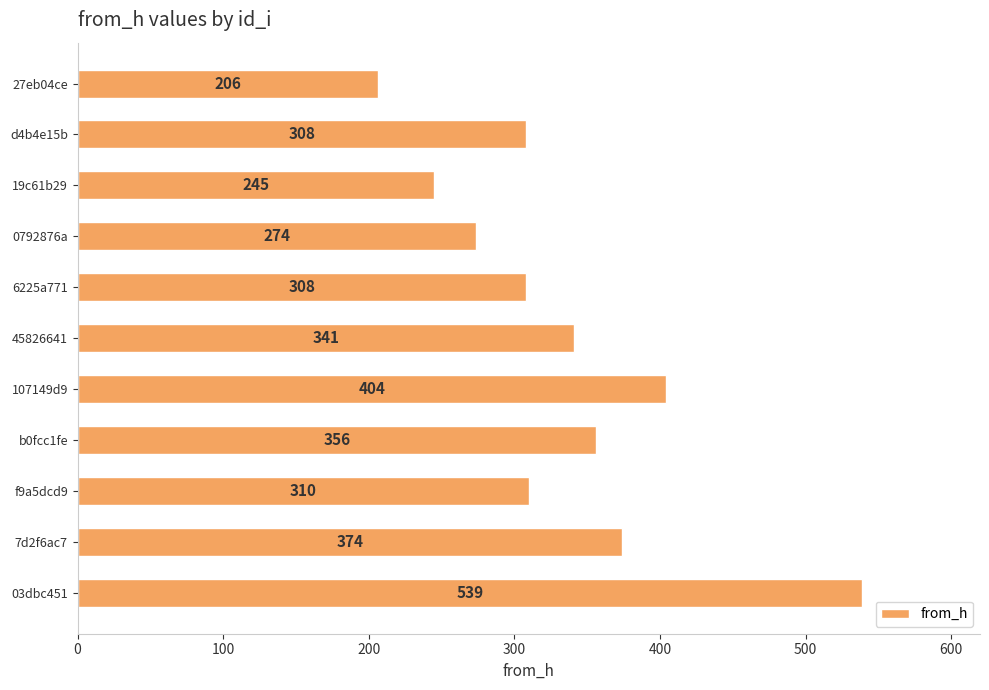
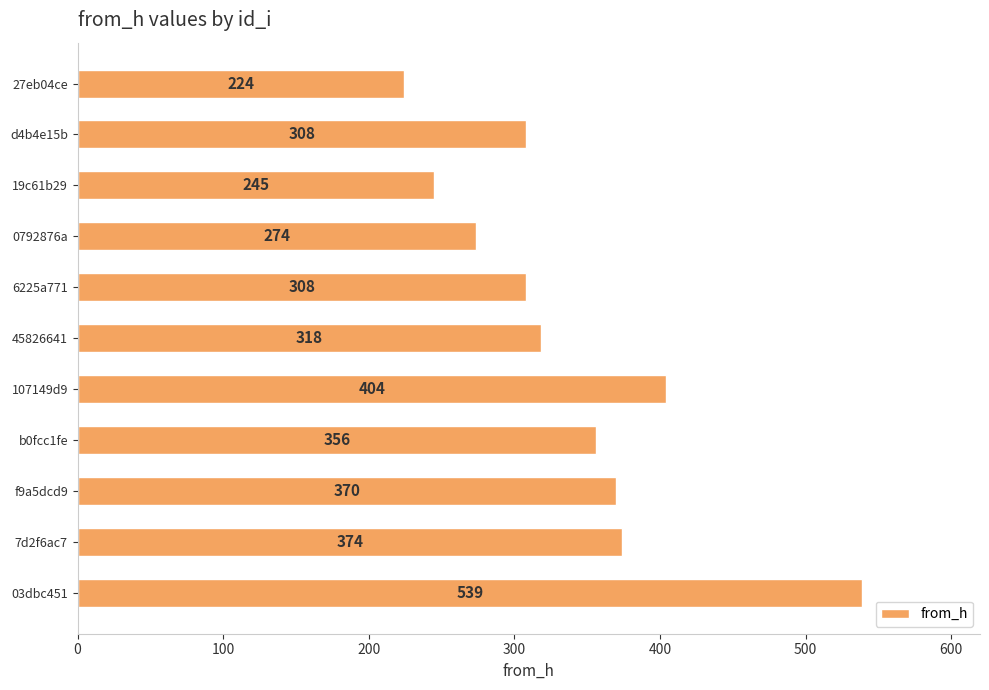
  {
-   "27eb04ce": 206,
+   "27eb04ce": 224,
    "d4b4e15b": 308,
    "19c61b29": 245,
    "0792876a": 274,
    "6225a771": 308,
-   "45826641": 341,
+   "45826641": 318,
    "107149d9": 404,
    "b0fcc1fe": 356,
-   "f9a5dcd9": 310,
+   "f9a5dcd9": 370,
    "7d2f6ac7": 374,
    "03dbc451": 539
  }
